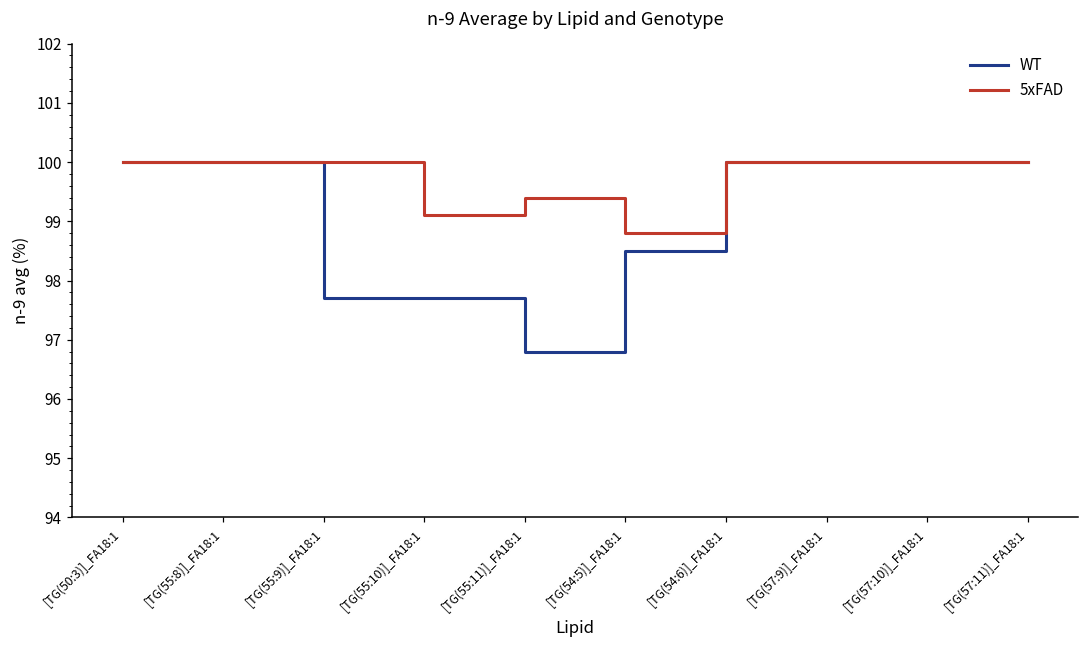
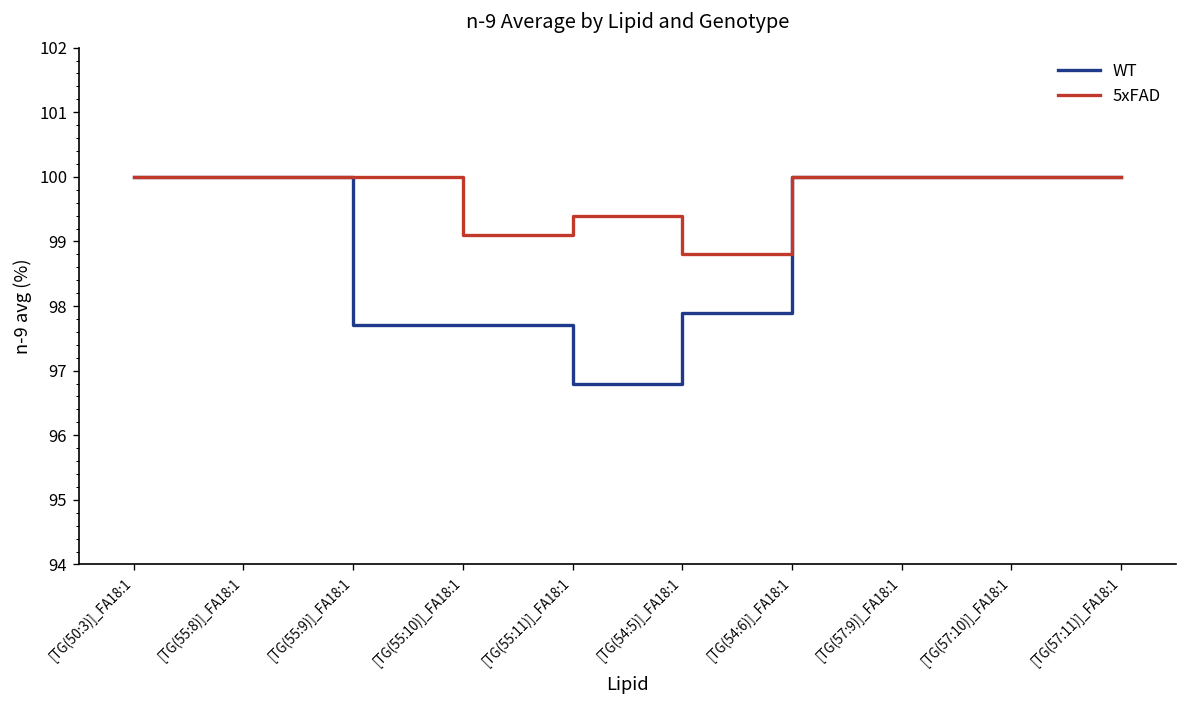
  {
    "WT": {
      "[TG(55:9)]_FA18:1": 97.7,
      "[TG(55:10)]_FA18:1": 97.7,
      "[TG(55:11)]_FA18:1": 96.8,
-     "[TG(54:5)]_FA18:1": 98.5
+     "[TG(54:5)]_FA18:1": 97.9
    },
    "5xFAD": {
      "[TG(55:9)]_FA18:1": 100.0,
      "[TG(55:10)]_FA18:1": 99.1,
      "[TG(55:11)]_FA18:1": 99.4,
      "[TG(54:5)]_FA18:1": 98.8
    }
  }
